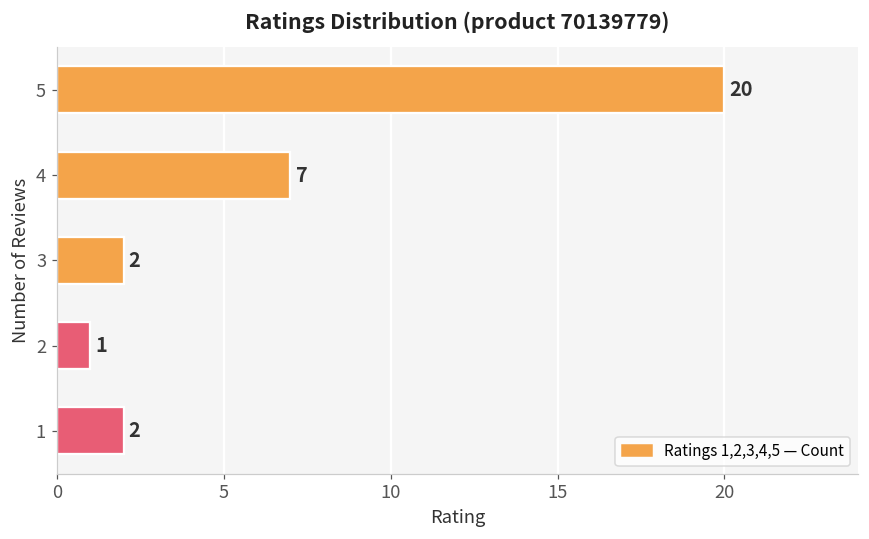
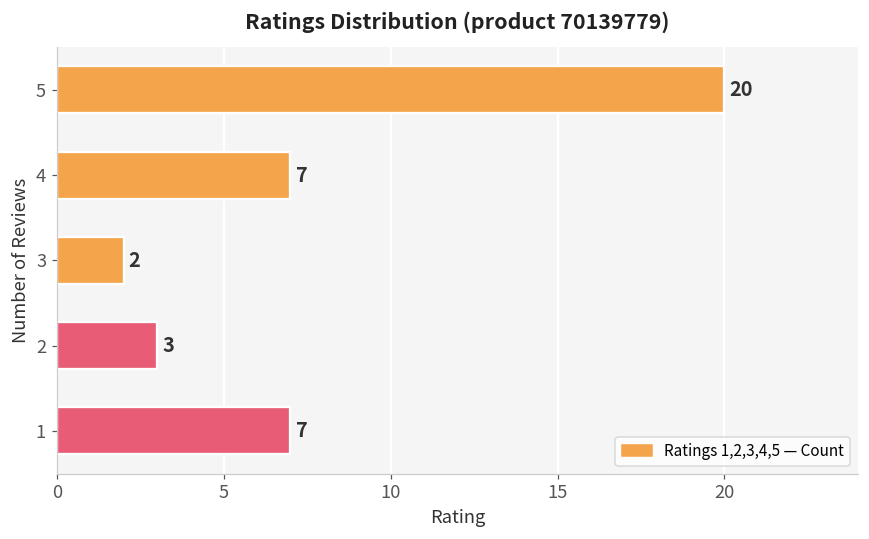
  {
    "5": 20,
    "4": 7,
    "3": 2,
-   "2": 1,
-   "1": 2
+   "2": 3,
+   "1": 7
  }
